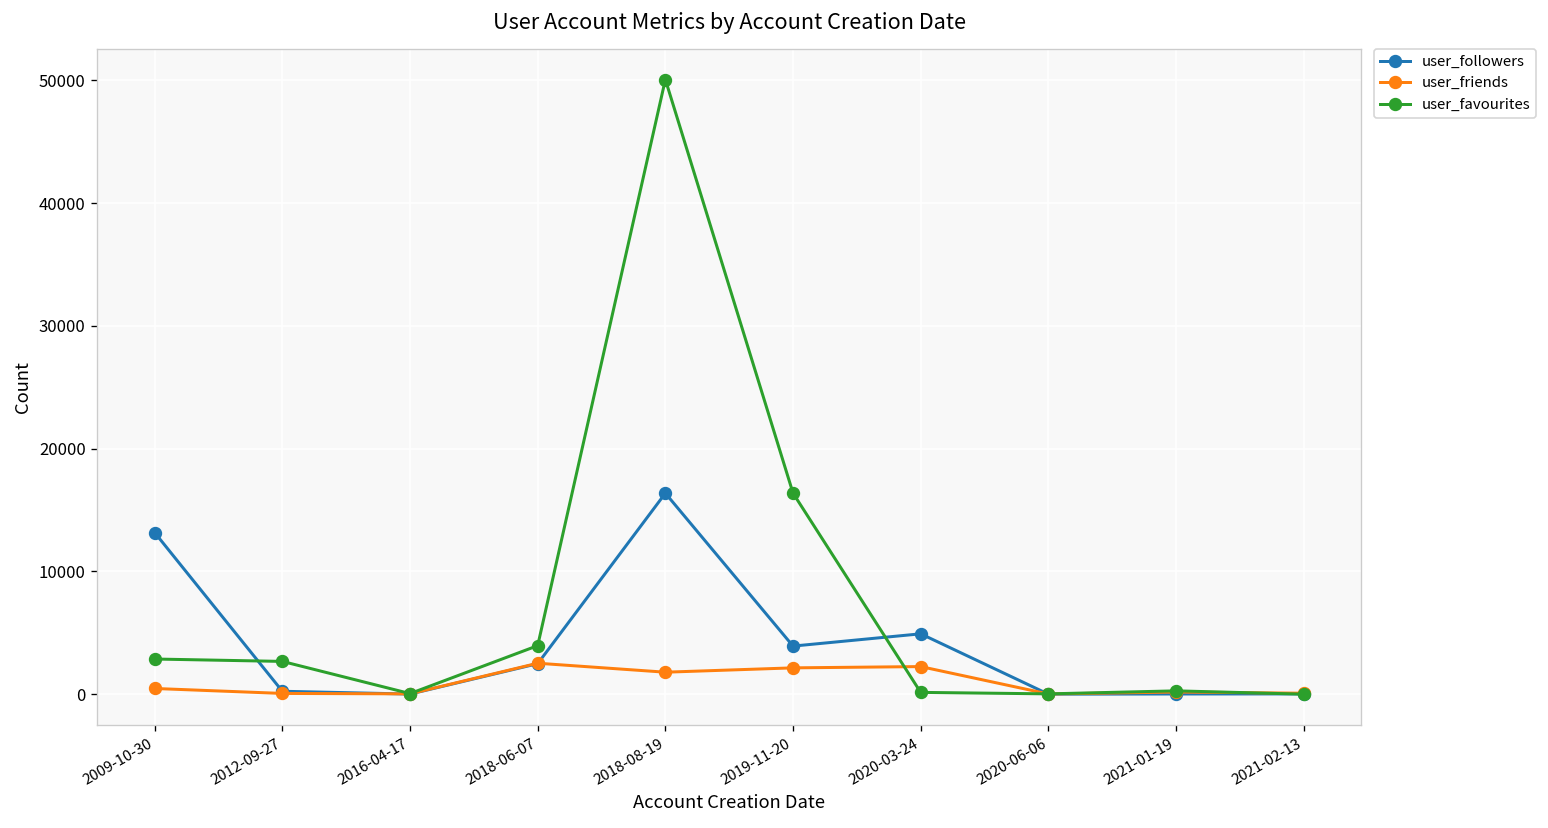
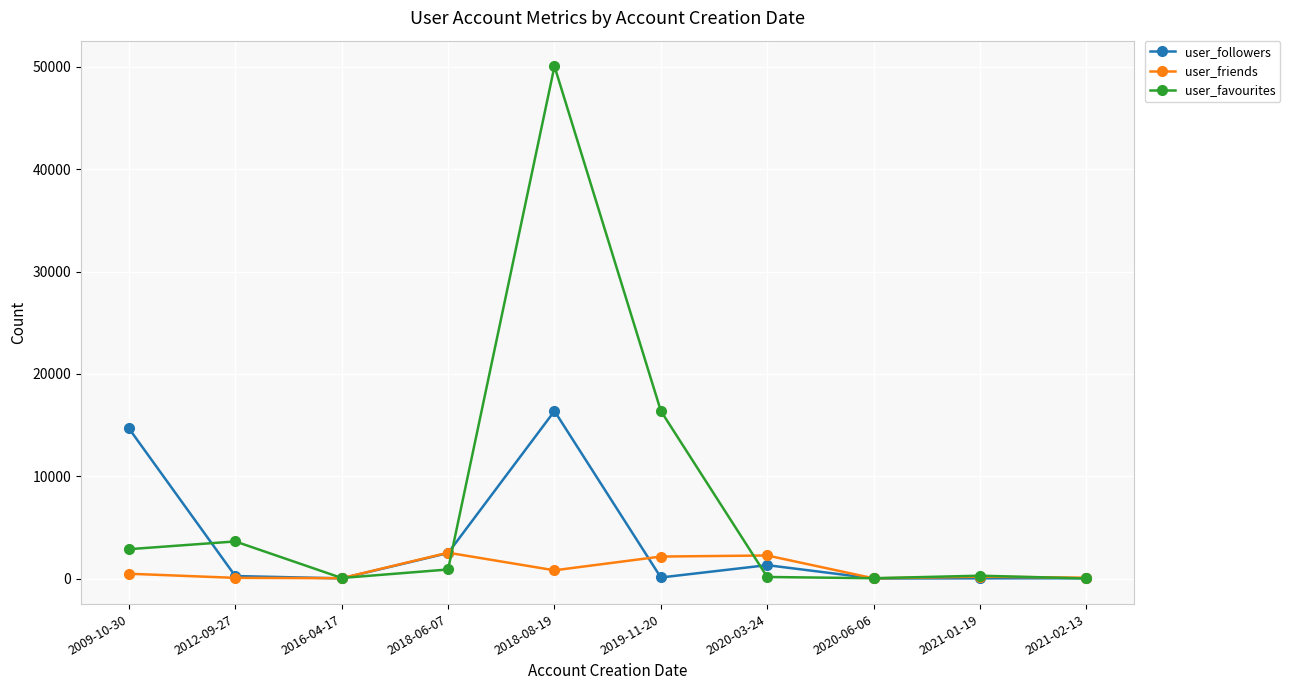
  {
    "user_followers": {
-     "2009-10-30": 13200,
+     "2009-10-30": 14700,
      "2018-08-19": 16400,
-     "2019-11-20": 3900,
-     "2020-03-24": 4900
+     "2019-11-20": 100,
+     "2020-03-24": 1300
    },
    "user_friends": {
      "2009-10-30": 500,
-     "2018-08-19": 1800,
+     "2018-08-19": 800,
      "2019-11-20": 2100,
      "2020-03-24": 2300
    },
    "user_favourites": {
      "2009-10-30": 2900,
-     "2012-09-27": 2700,
-     "2018-06-07": 4000,
+     "2012-09-27": 3600,
+     "2018-06-07": 900,
      "2018-08-19": 50100,
      "2019-11-20": 16400,
      "2020-03-24": 100
    }
  }
